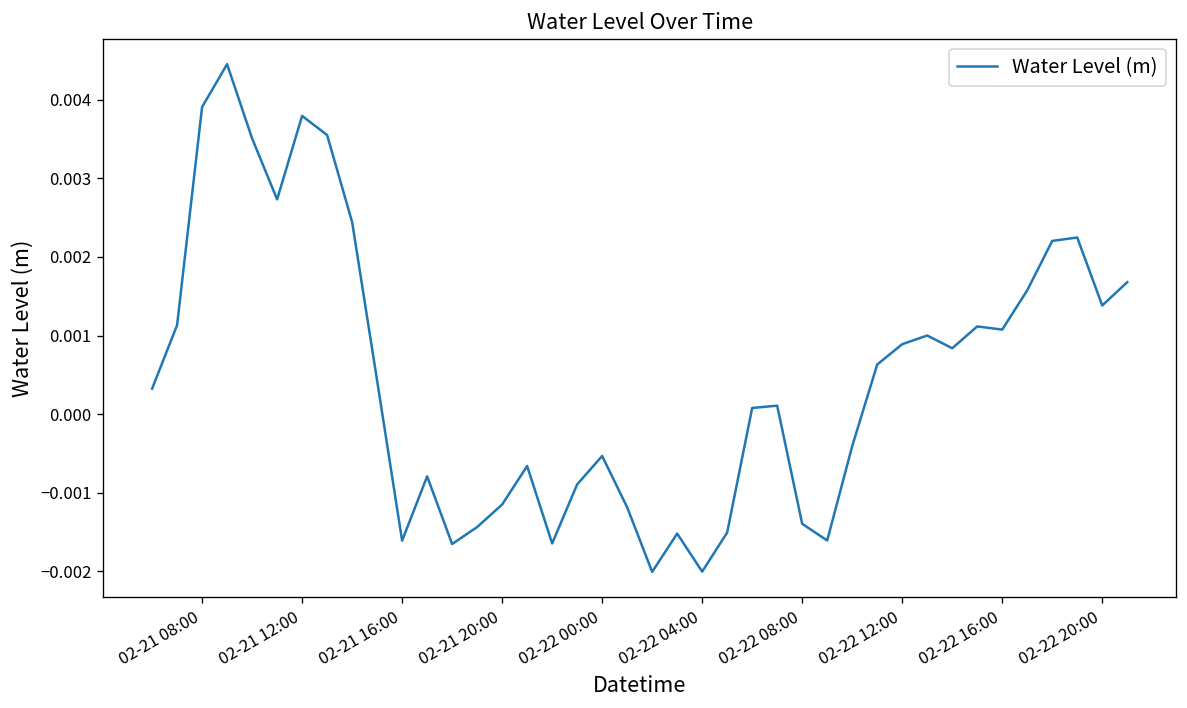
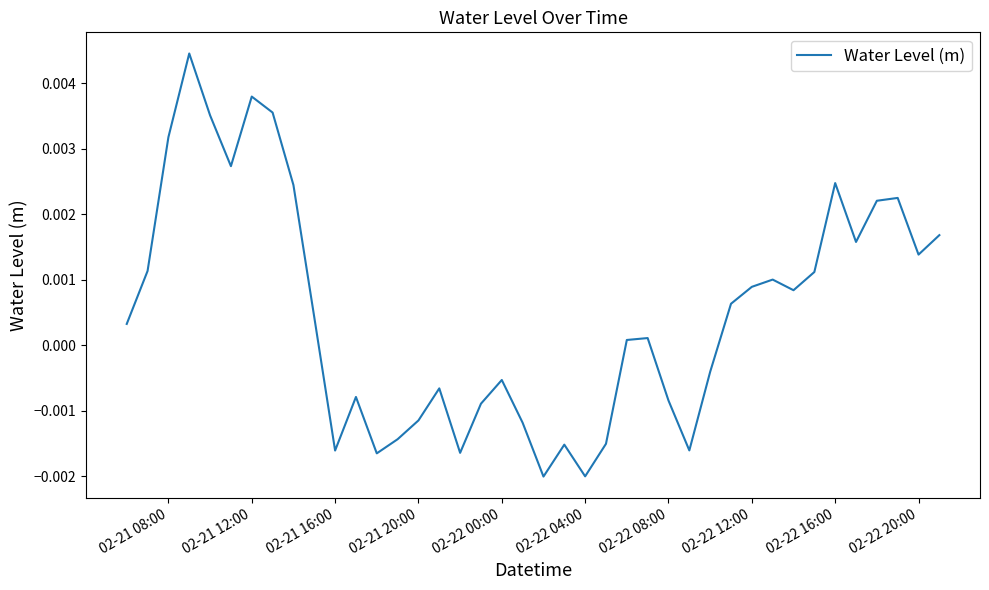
  {
-   "02-21 08:00": 0.0039,
+   "02-21 08:00": 0.0032,
    "02-21 12:00": 0.0038,
    "02-21 16:00": -0.0016,
    "02-21 20:00": -0.0012,
    "02-22 00:00": -0.0005,
    "02-22 04:00": -0.0020,
-   "02-22 08:00": -0.0014,
+   "02-22 08:00": -0.0008,
    "02-22 12:00": 0.0009,
-   "02-22 16:00": 0.0011,
+   "02-22 16:00": 0.0025,
    "02-22 20:00": 0.0014
  }
